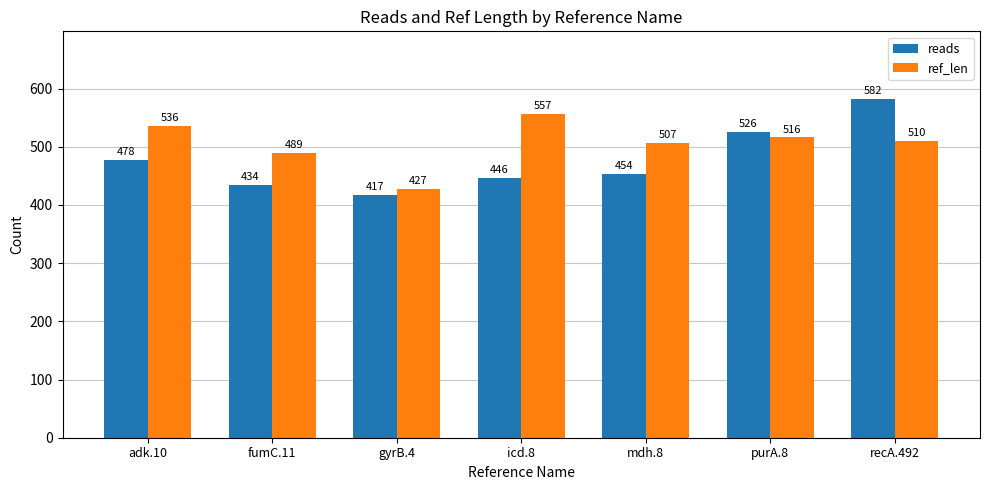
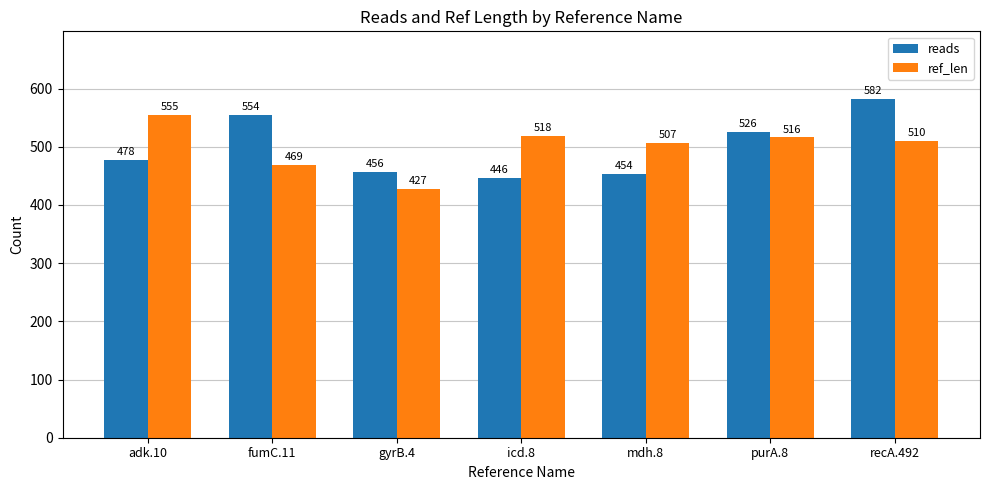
  {
    "reads": {
      "adk.10": 478,
-     "fumC.11": 434,
-     "gyrB.4": 417,
+     "fumC.11": 554,
+     "gyrB.4": 456,
      "icd.8": 446,
      "mdh.8": 454,
      "purA.8": 526,
      "recA.492": 582
    },
    "ref_len": {
-     "adk.10": 536,
-     "fumC.11": 489,
+     "adk.10": 555,
+     "fumC.11": 469,
      "gyrB.4": 427,
-     "icd.8": 557,
+     "icd.8": 518,
      "mdh.8": 507,
      "purA.8": 516,
      "recA.492": 510
    }
  }
